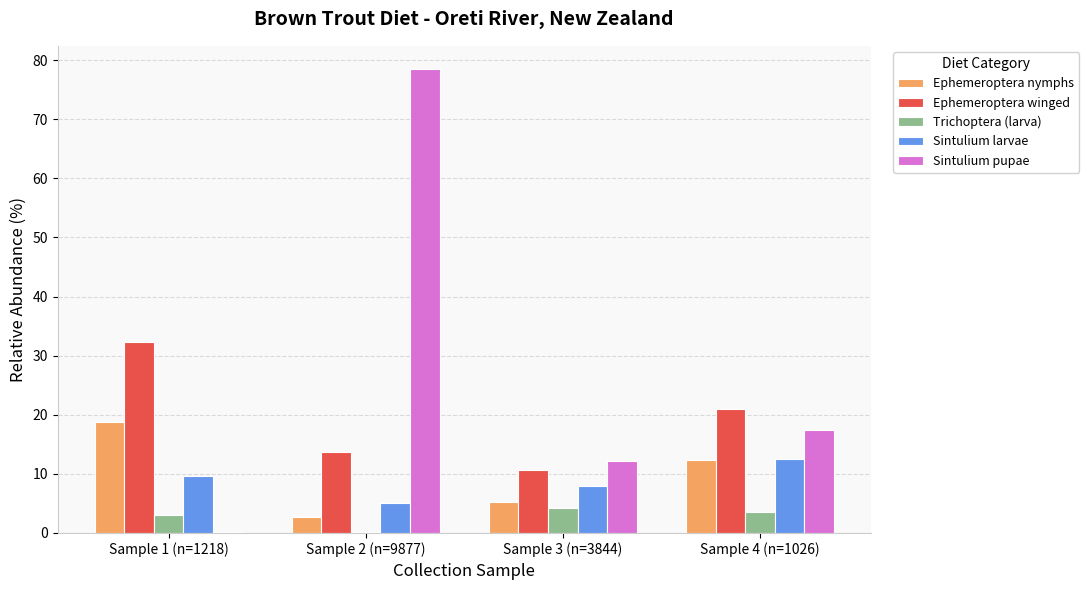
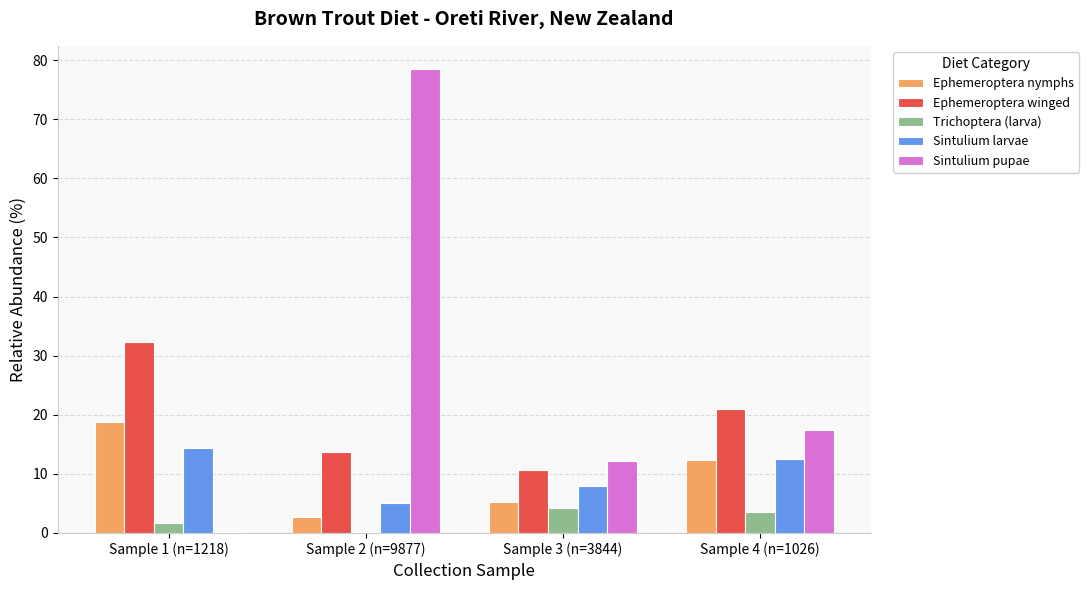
  {
    "Ephemeroptera nymphs": {
      "Sample 1 (n=1218)": 19,
      "Sample 2 (n=9877)": 3,
      "Sample 3 (n=3844)": 5,
      "Sample 4 (n=1026)": 12
    },
    "Ephemeroptera winged": {
      "Sample 1 (n=1218)": 32,
      "Sample 2 (n=9877)": 14,
      "Sample 3 (n=3844)": 11,
      "Sample 4 (n=1026)": 21
    },
    "Trichoptera (larva)": {
-     "Sample 1 (n=1218)": 3,
+     "Sample 1 (n=1218)": 2,
      "Sample 3 (n=3844)": 4,
      "Sample 4 (n=1026)": 4
    },
    "Sintulium larvae": {
-     "Sample 1 (n=1218)": 10,
+     "Sample 1 (n=1218)": 14,
      "Sample 2 (n=9877)": 5,
      "Sample 3 (n=3844)": 8,
      "Sample 4 (n=1026)": 12
    },
    "Sintulium pupae": {
      "Sample 2 (n=9877)": 78,
      "Sample 3 (n=3844)": 12,
      "Sample 4 (n=1026)": 17
    }
  }
